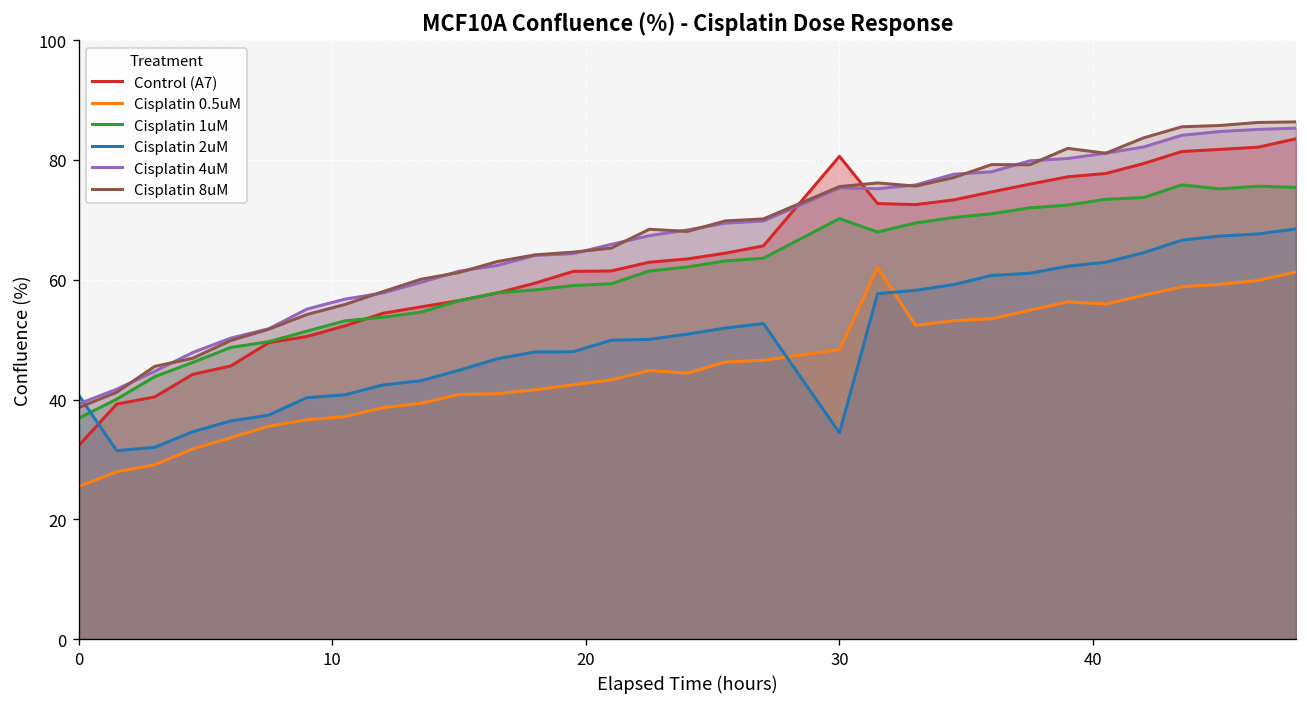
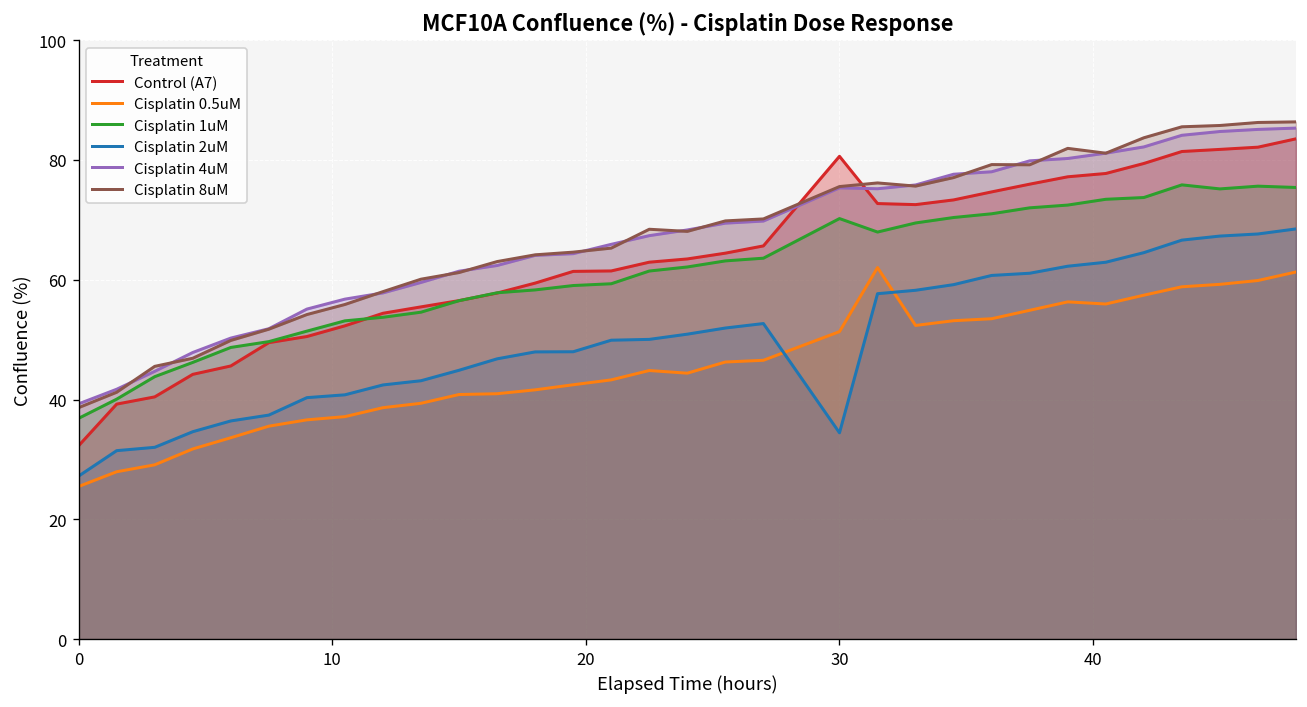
  {
    "Control (A7)": {
      "0": 32,
      "30": 81
    },
    "Cisplatin 0.5uM": {
      "0": 25,
-     "30": 48
+     "30": 51
    },
    "Cisplatin 1uM": {
      "0": 37,
      "30": 70
    },
    "Cisplatin 2uM": {
-     "0": 41,
+     "0": 27,
      "30": 34
    },
    "Cisplatin 4uM": {
      "0": 39
    },
    "Cisplatin 8uM": {
      "0": 39
    }
  }
